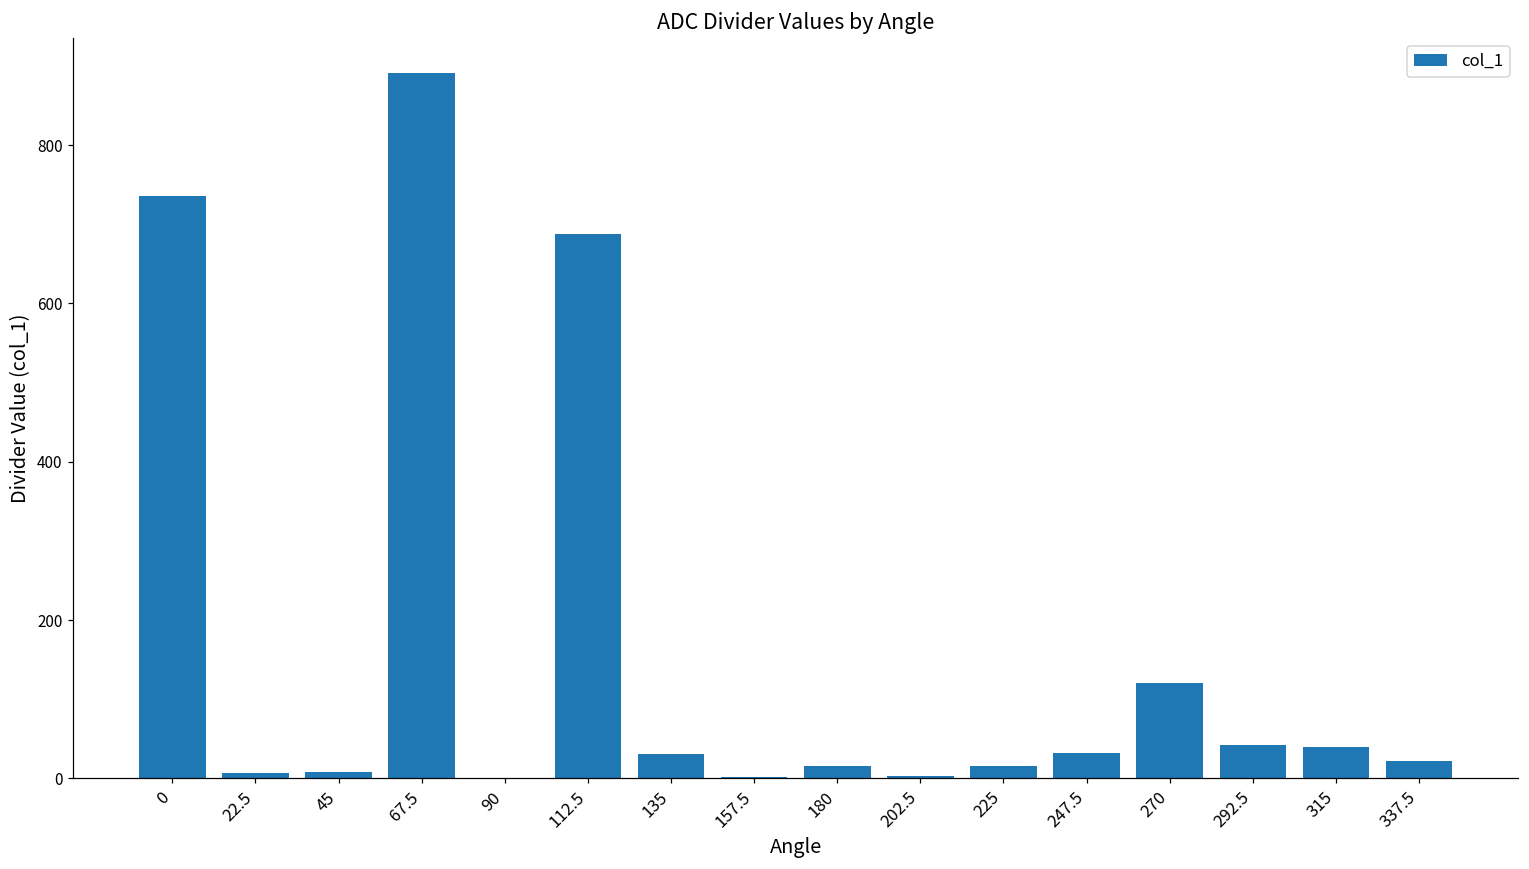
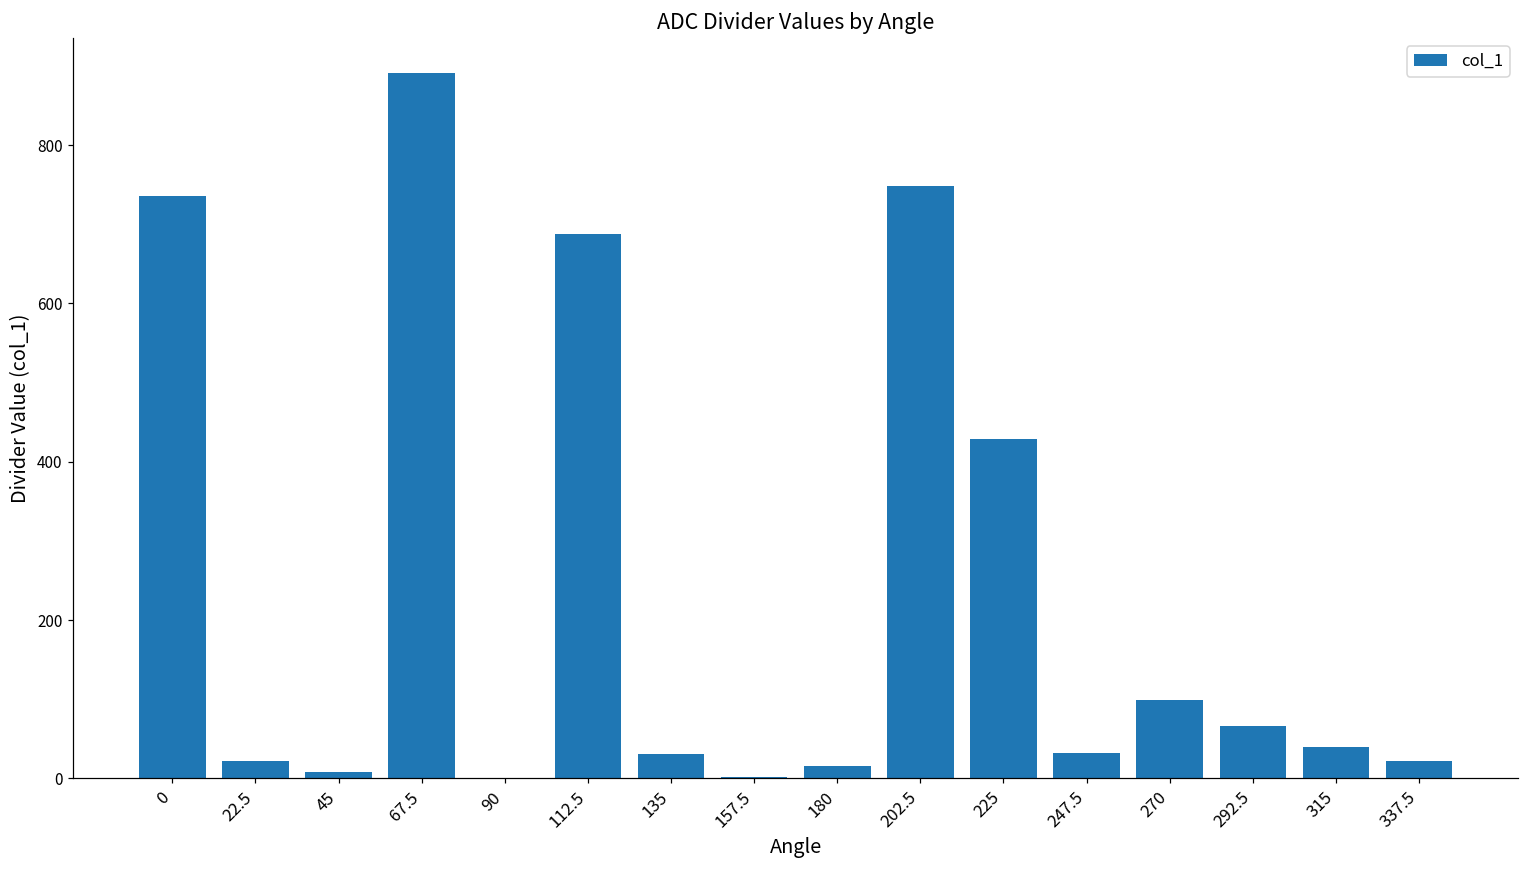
  {
    "0": 740,
-   "22.5": 10,
+   "22.5": 20,
    "45": 10,
    "67.5": 890,
    "112.5": 690,
    "135": 30,
    "180": 20,
-   "202.5": 0,
-   "225": 20,
+   "202.5": 750,
+   "225": 430,
    "247.5": 30,
-   "270": 120,
-   "292.5": 40,
+   "270": 100,
+   "292.5": 70,
    "315": 40,
    "337.5": 20
  }
